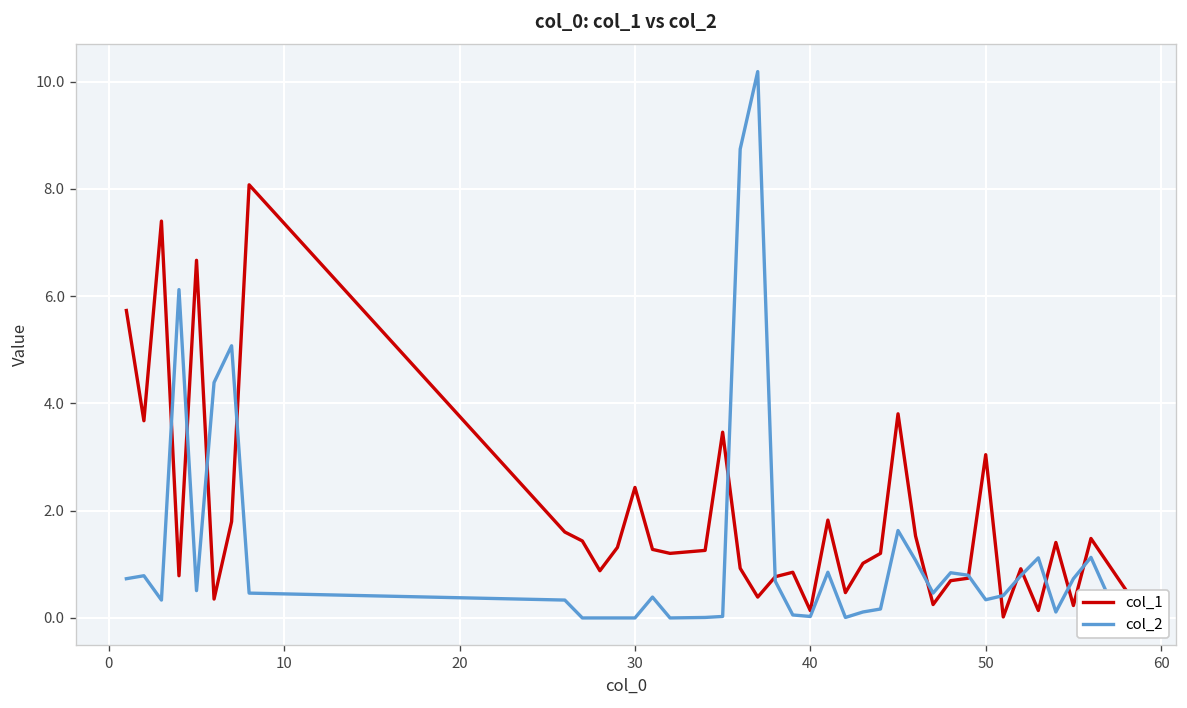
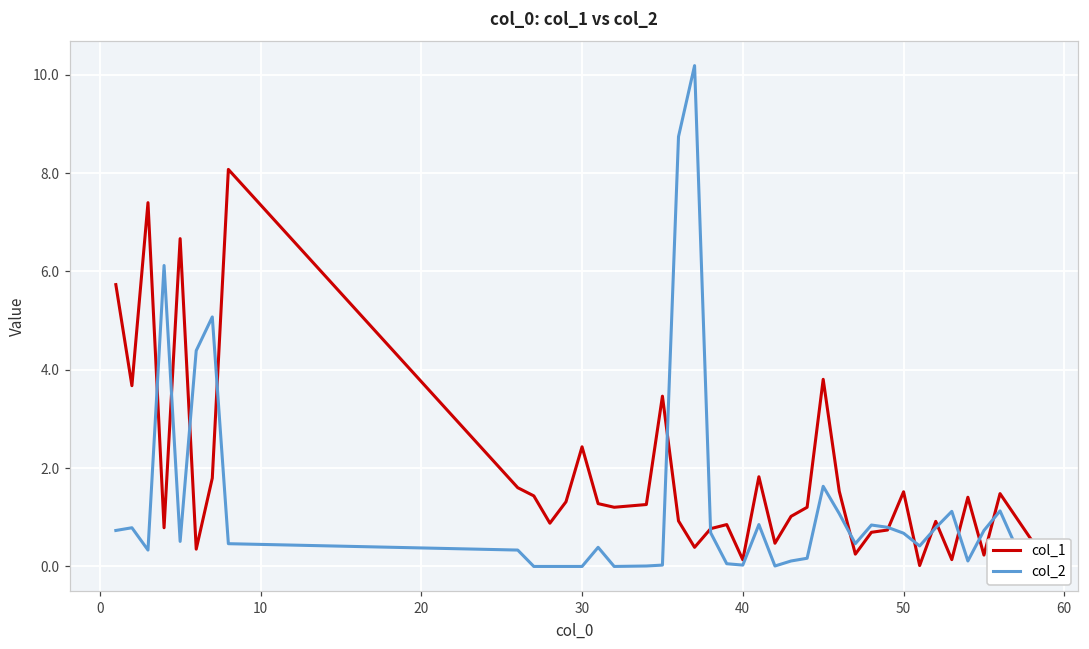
  {
    "col_1": {
      "30": 2.4,
      "40": 0.1,
-     "50": 3.0
+     "50": 1.5
    },
    "col_2": {
      "30": 0.0,
      "40": 0.0,
-     "50": 0.3
+     "50": 0.7
    }
  }
